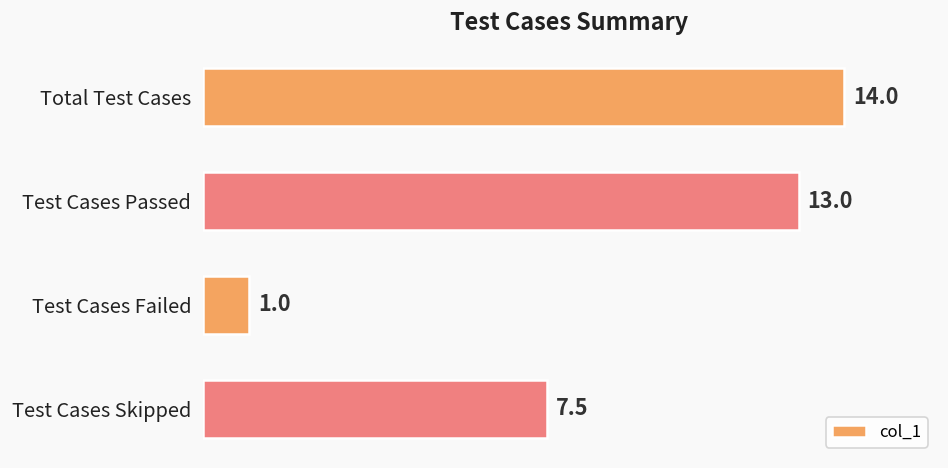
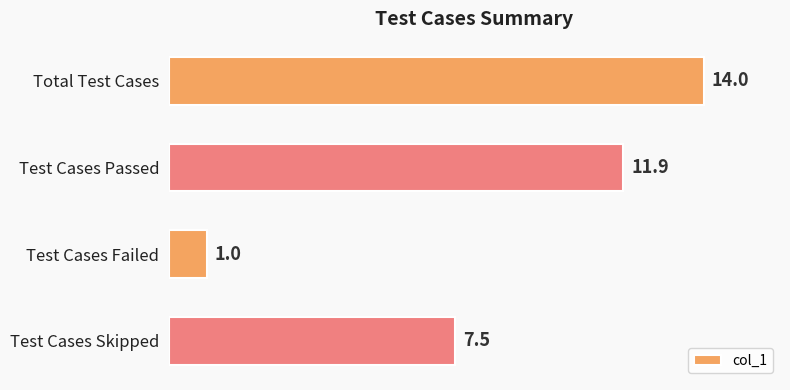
  {
    "Total Test Cases": 14.0,
-   "Test Cases Passed": 13.0,
+   "Test Cases Passed": 11.9,
    "Test Cases Failed": 1.0,
    "Test Cases Skipped": 7.5
  }
